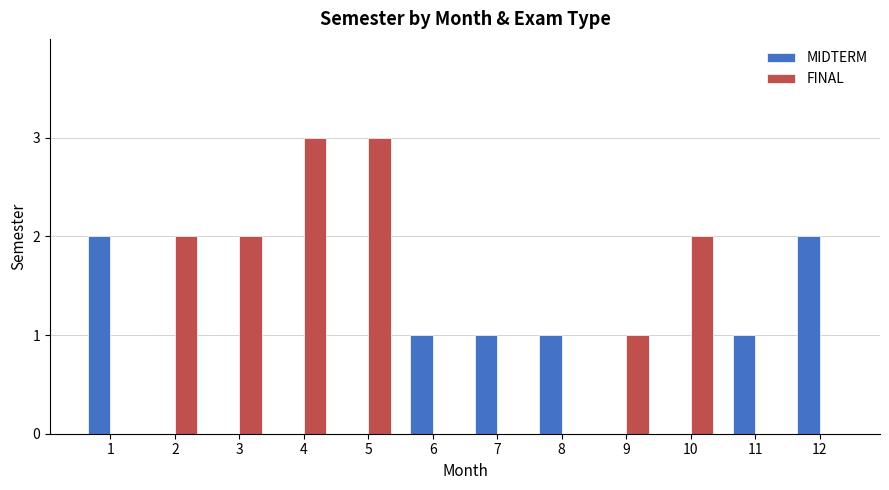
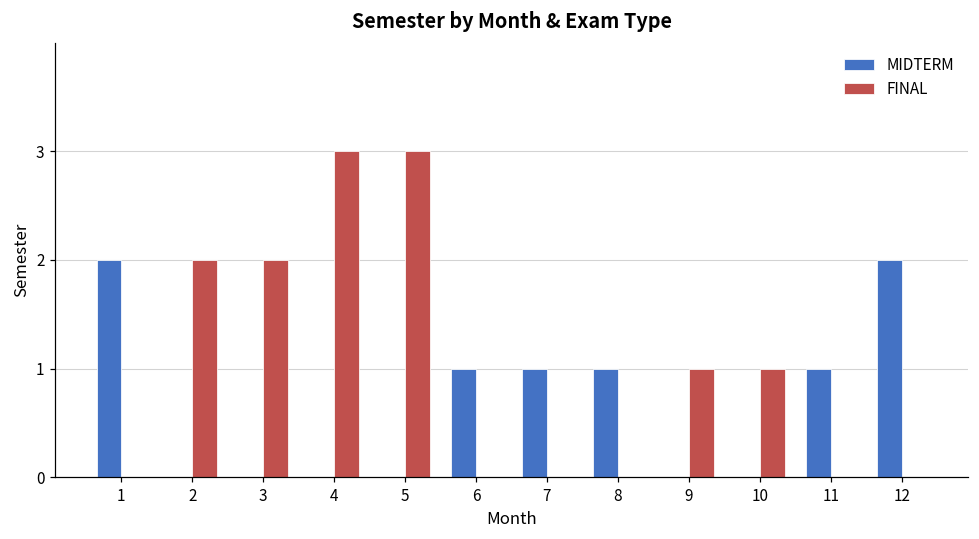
  {
    "MIDTERM": {
      "1": 2,
      "2": 0,
      "3": 0,
      "4": 0,
      "5": 0,
      "6": 1,
      "7": 1,
      "8": 1,
      "9": 0,
      "10": 0,
      "11": 1,
      "12": 2
    },
    "FINAL": {
      "1": 0,
      "2": 2,
      "3": 2,
      "4": 3,
      "5": 3,
      "6": 0,
      "7": 0,
      "8": 0,
      "9": 1,
-     "10": 2,
+     "10": 1,
      "11": 0,
      "12": 0
    }
  }
